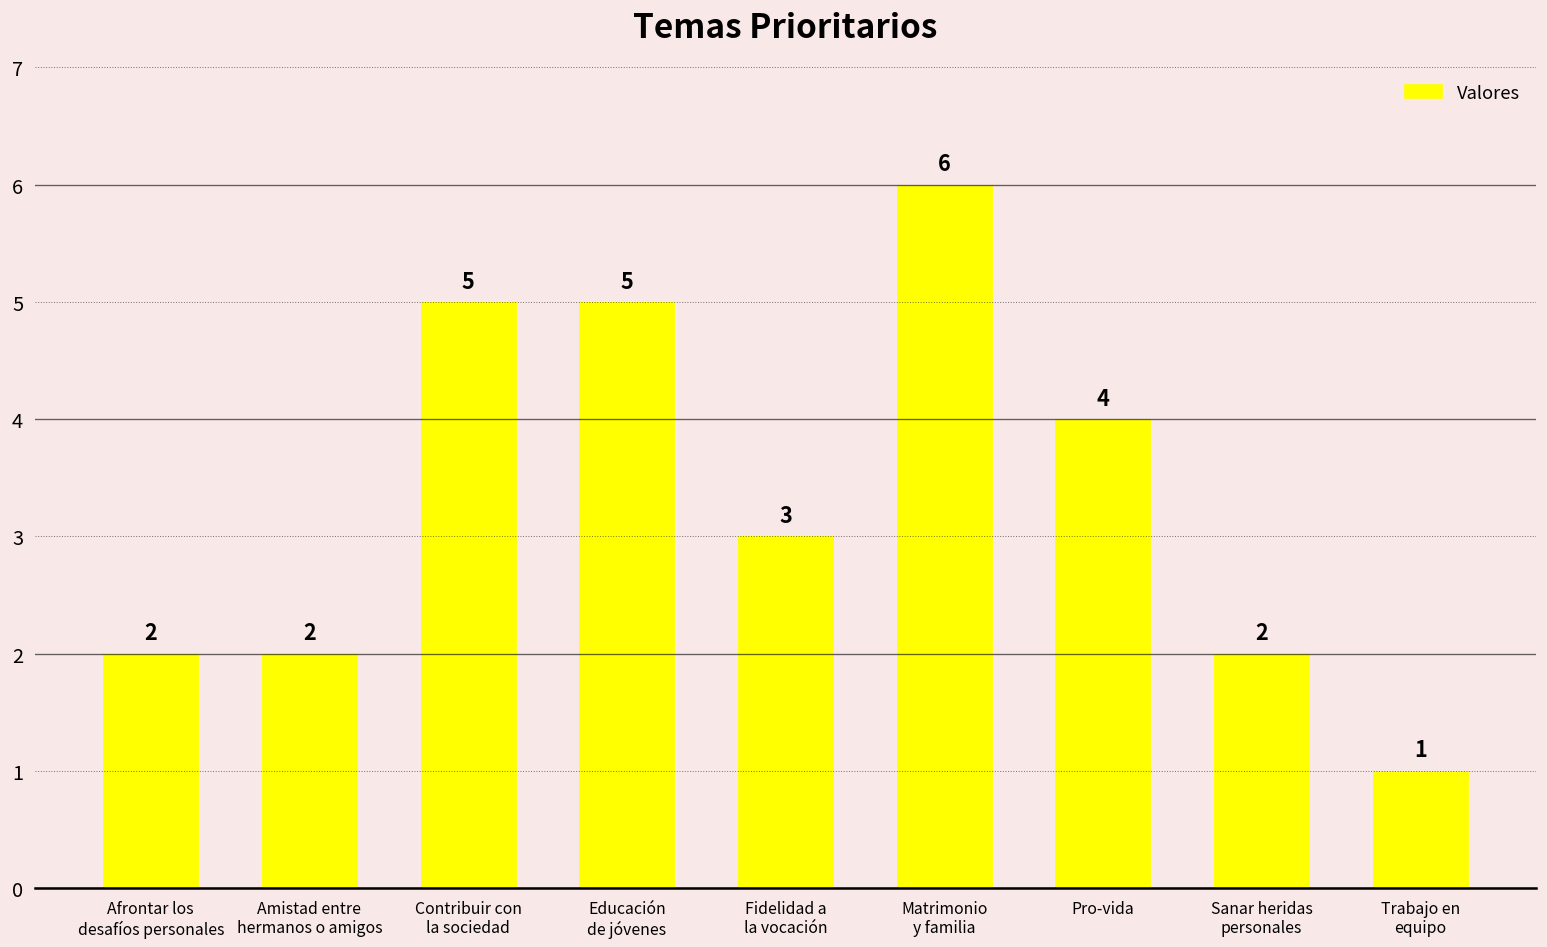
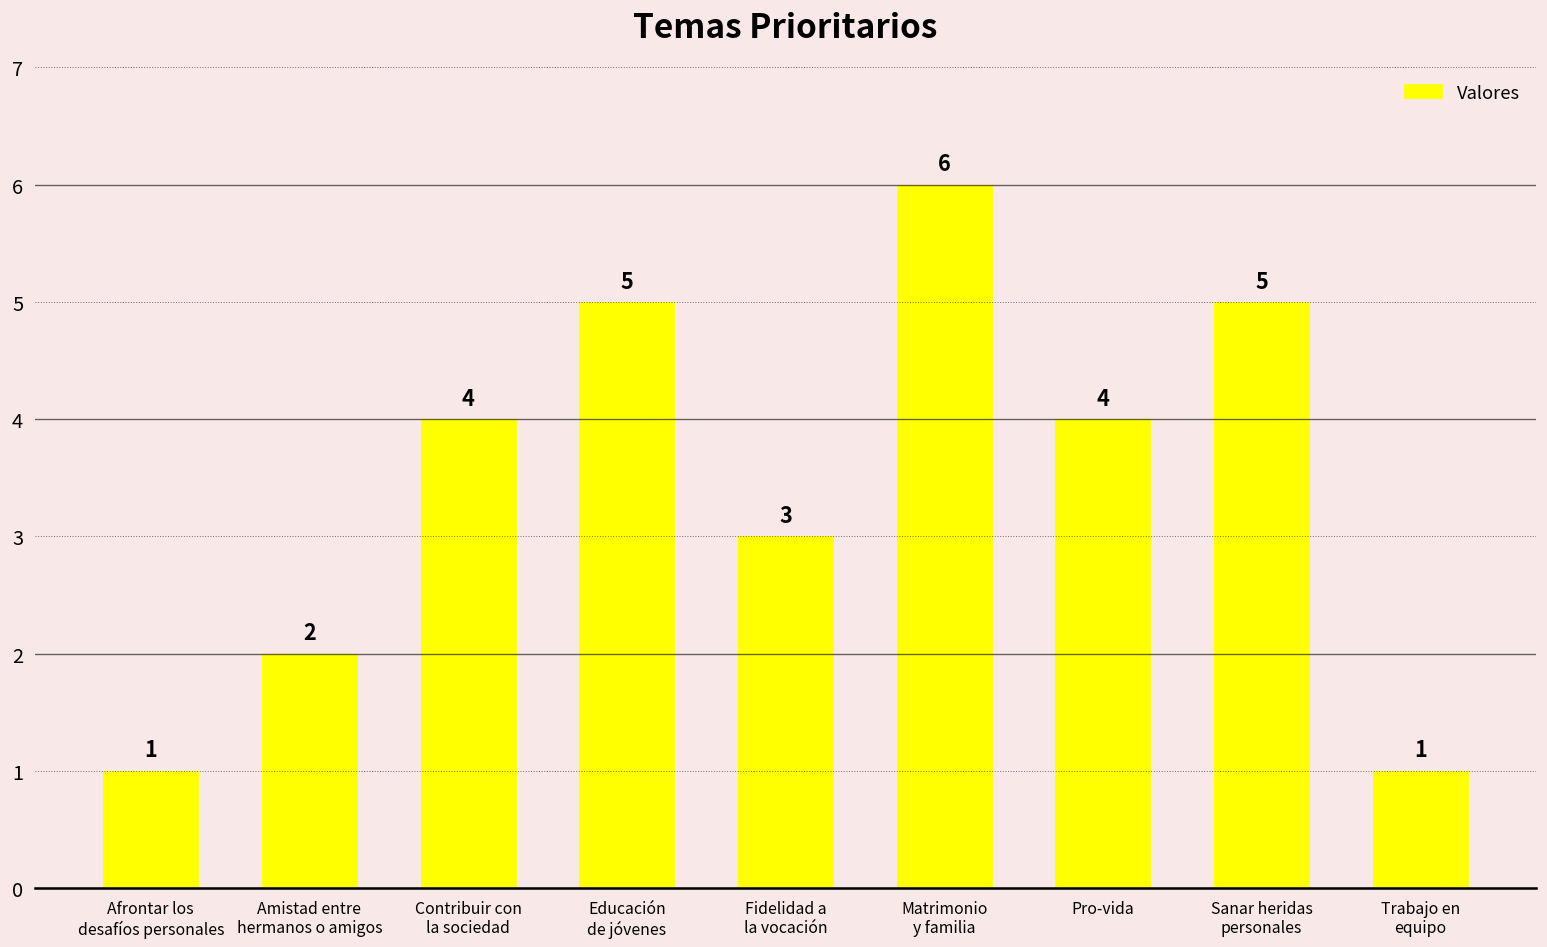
  {
-   "Afrontar los desafíos personales": 2,
+   "Afrontar los desafíos personales": 1,
    "Amistad entre hermanos o amigos": 2,
-   "Contribuir con la sociedad": 5,
+   "Contribuir con la sociedad": 4,
    "Educación de jóvenes": 5,
    "Fidelidad a la vocación": 3,
    "Matrimonio y familia": 6,
    "Pro-vida": 4,
-   "Sanar heridas personales": 2,
+   "Sanar heridas personales": 5,
    "Trabajo en equipo": 1
  }
